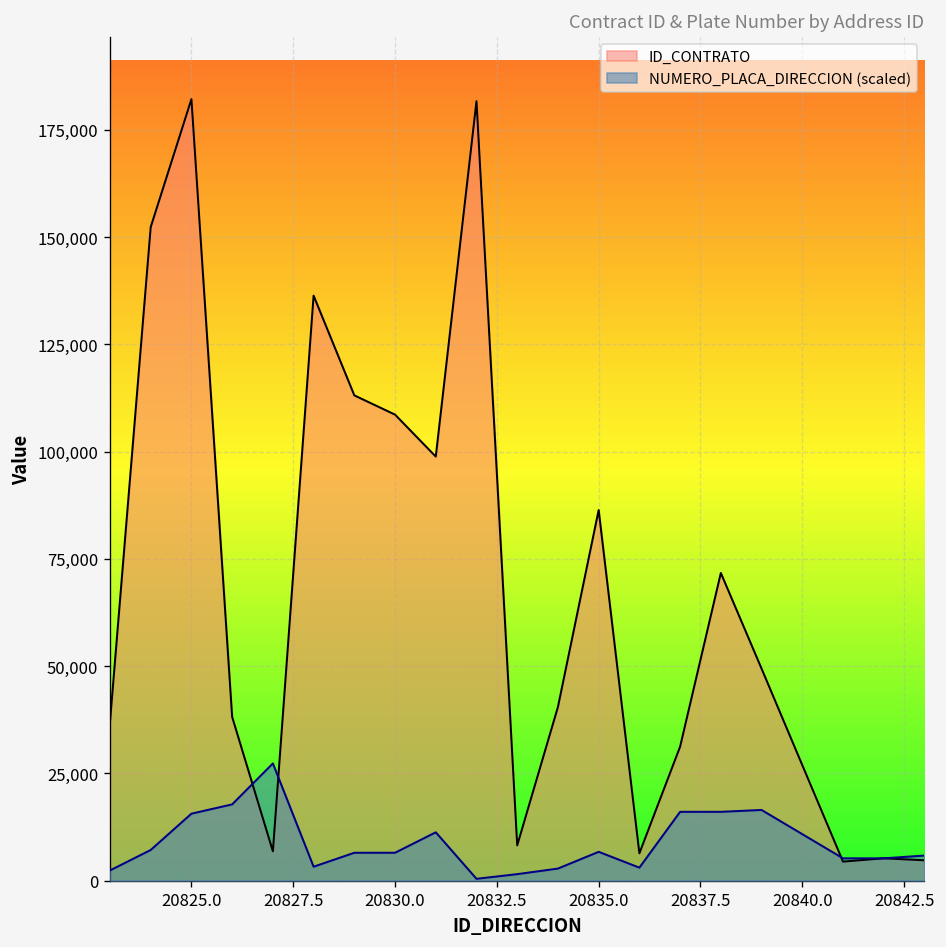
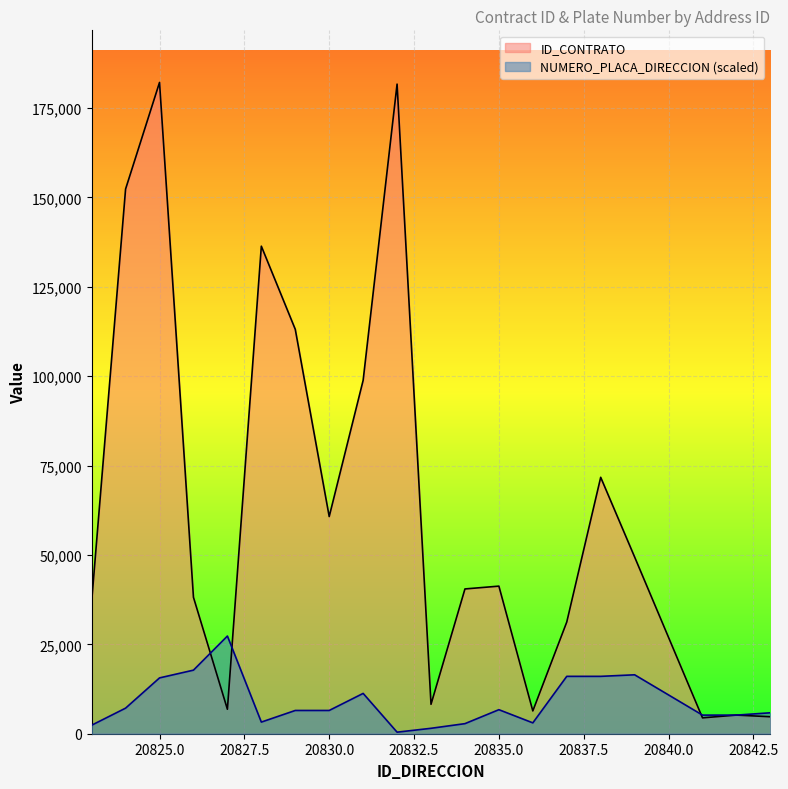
  {
    "ID_CONTRATO": {
      "20825.0": "182,000",
-     "20830.0": "109,000",
-     "20835.0": "86,000"
+     "20830.0": "61,000",
+     "20835.0": "41,000"
    },
    "NUMERO_PLACA_DIRECCION (scaled)": {
      "20825.0": "16,000",
      "20830.0": "7,000",
      "20835.0": "7,000"
    }
  }
